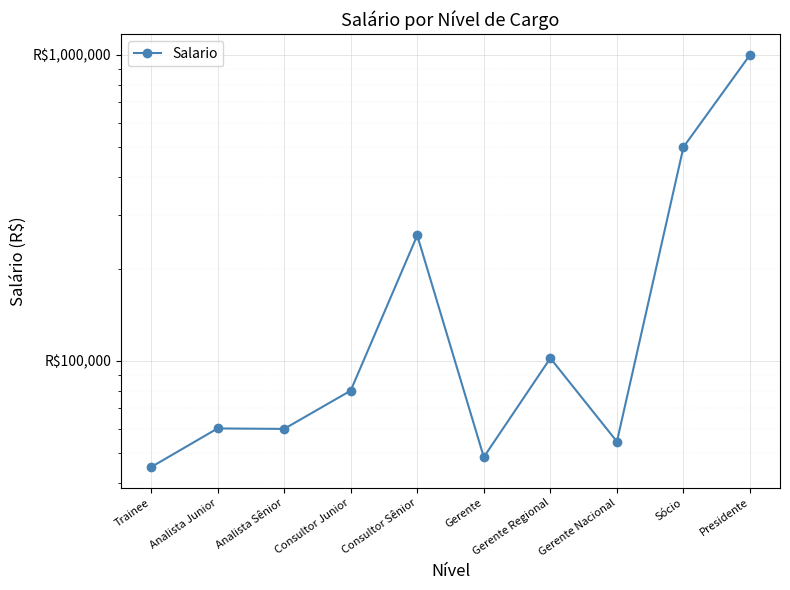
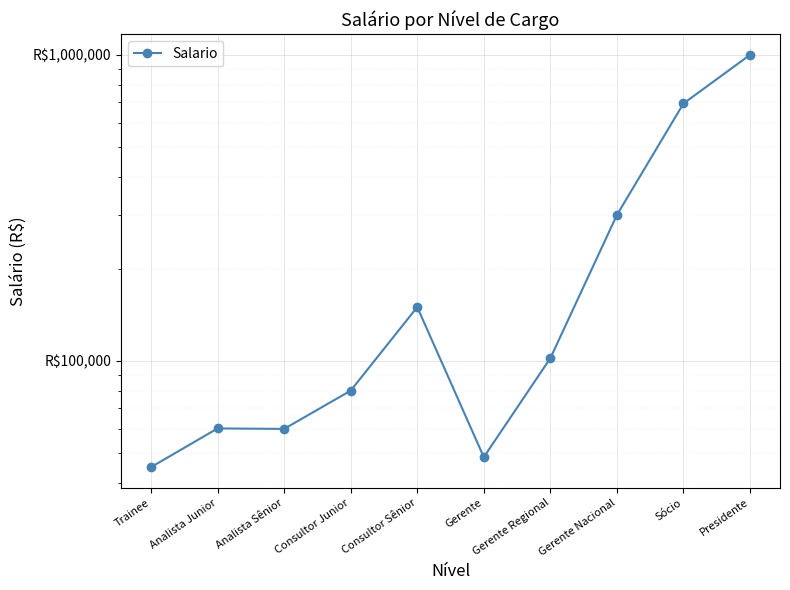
  {
    "Trainee": "R$45,000",
    "Analista Junior": "R$60,000",
    "Analista Sênior": "R$60,000",
    "Consultor Junior": "R$80,000",
-   "Consultor Sênior": "R$260,000",
+   "Consultor Sênior": "R$150,000",
    "Gerente": "R$49,000",
    "Gerente Regional": "R$102,000",
-   "Gerente Nacional": "R$55,000",
-   "Sócio": "R$500,000",
+   "Gerente Nacional": "R$300,000",
+   "Sócio": "R$690,000",
    "Presidente": "R$1,000,000"
  }
